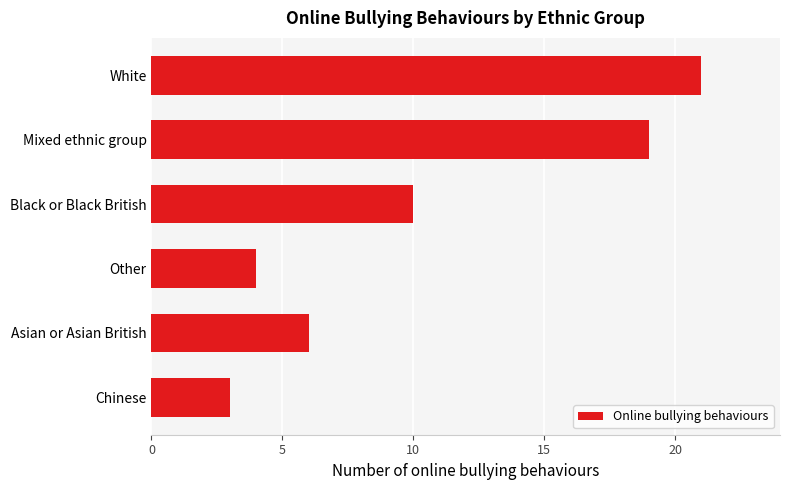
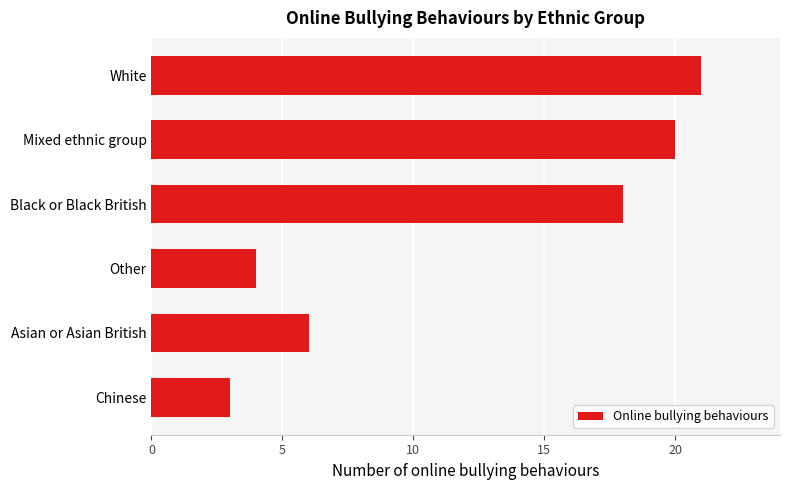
  {
    "White": 21,
-   "Mixed ethnic group": 19,
-   "Black or Black British": 10,
+   "Mixed ethnic group": 20,
+   "Black or Black British": 18,
    "Other": 4,
    "Asian or Asian British": 6,
    "Chinese": 3
  }
